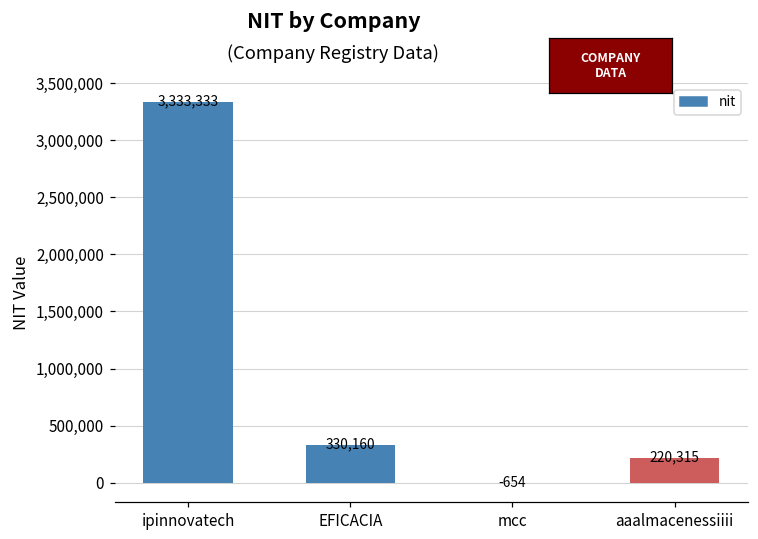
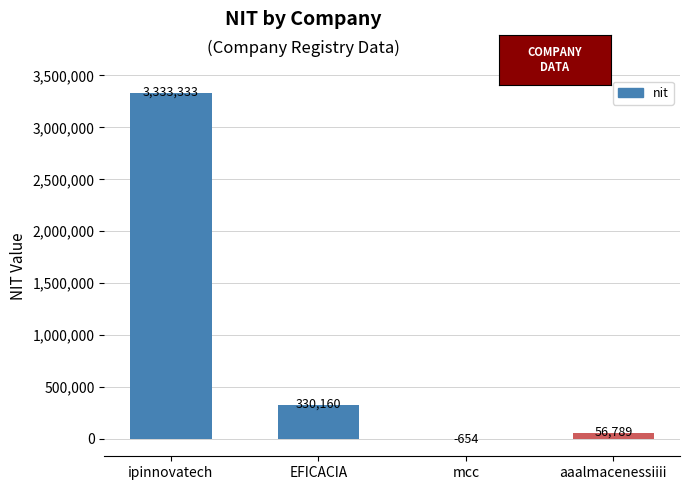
  {
    "ipinnovatech": "3,333,333",
    "EFICACIA": "330,160",
    "mcc": "-654",
-   "aaalmacenessiiii": "220,315"
+   "aaalmacenessiiii": "56,789"
  }
